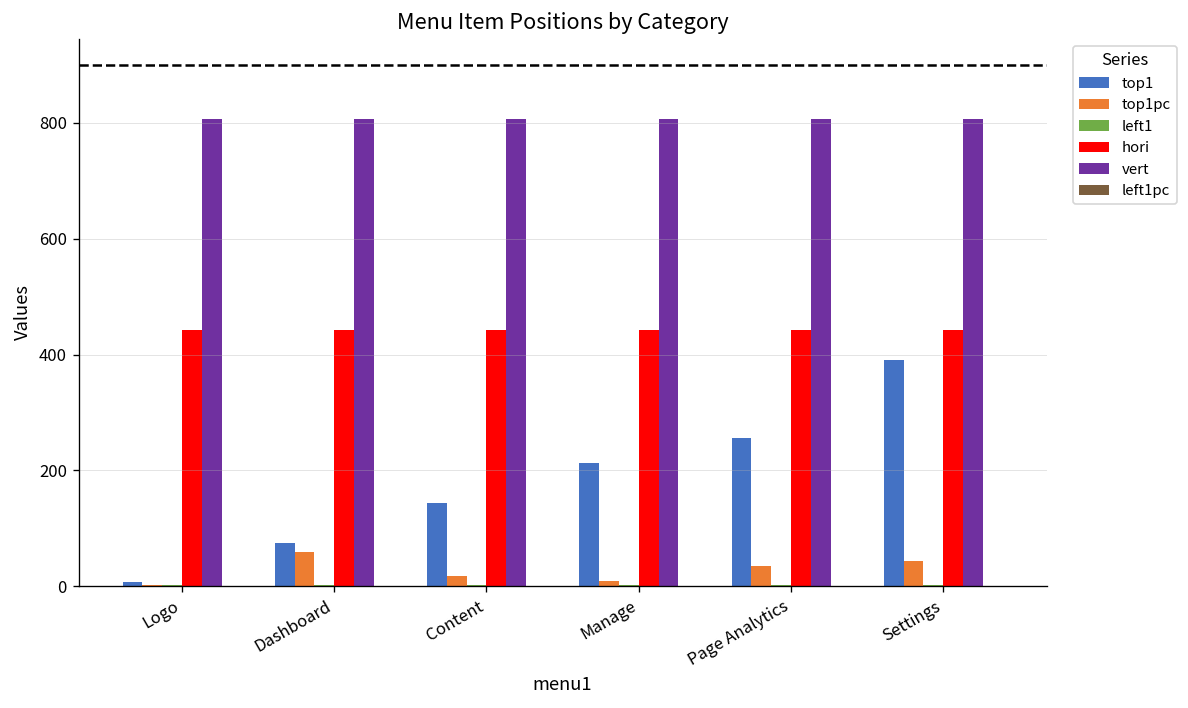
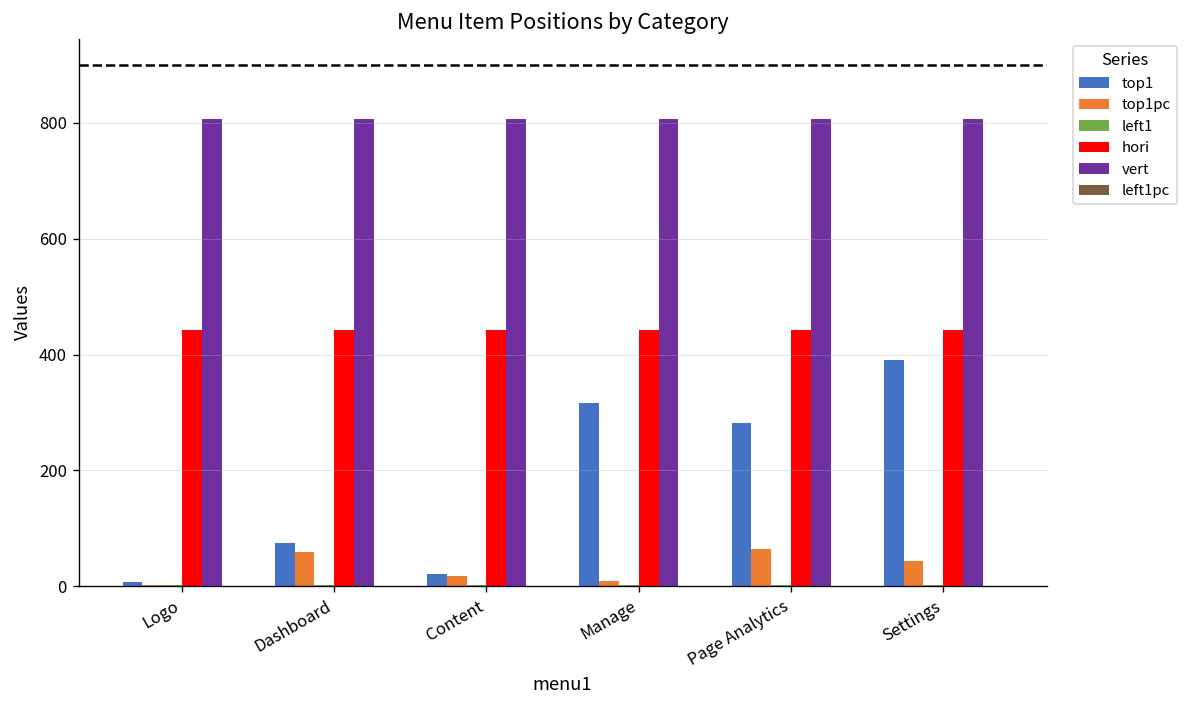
  {
    "top1": {
      "Logo": 10,
      "Dashboard": 80,
-     "Content": 140,
-     "Manage": 210,
-     "Page Analytics": 260,
+     "Content": 20,
+     "Manage": 320,
+     "Page Analytics": 280,
      "Settings": 390
    },
    "top1pc": {
      "Dashboard": 60,
      "Content": 20,
      "Manage": 10,
-     "Page Analytics": 30,
+     "Page Analytics": 60,
      "Settings": 40
    },
    "hori": {
      "Logo": 440,
      "Dashboard": 440,
      "Content": 440,
      "Manage": 440,
      "Page Analytics": 440,
      "Settings": 440
    },
    "vert": {
      "Logo": 810,
      "Dashboard": 810,
      "Content": 810,
      "Manage": 810,
      "Page Analytics": 810,
      "Settings": 810
    }
  }
